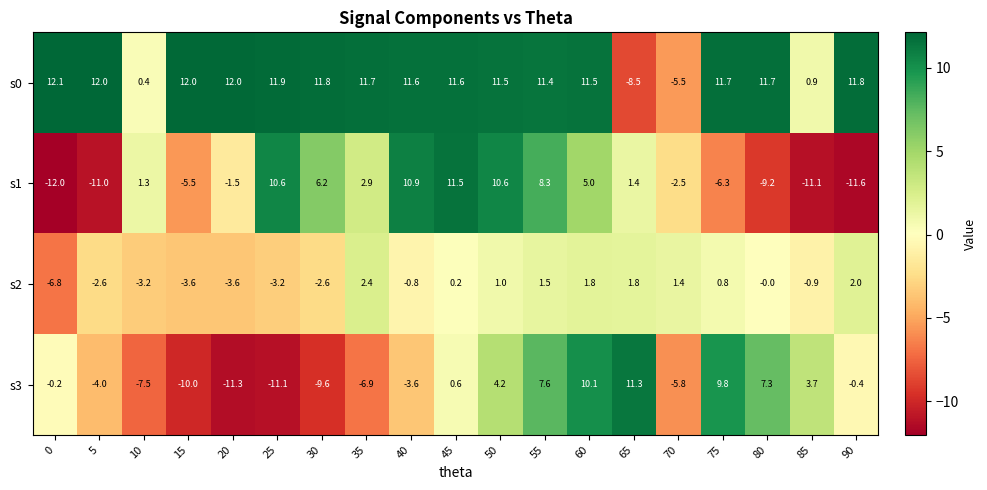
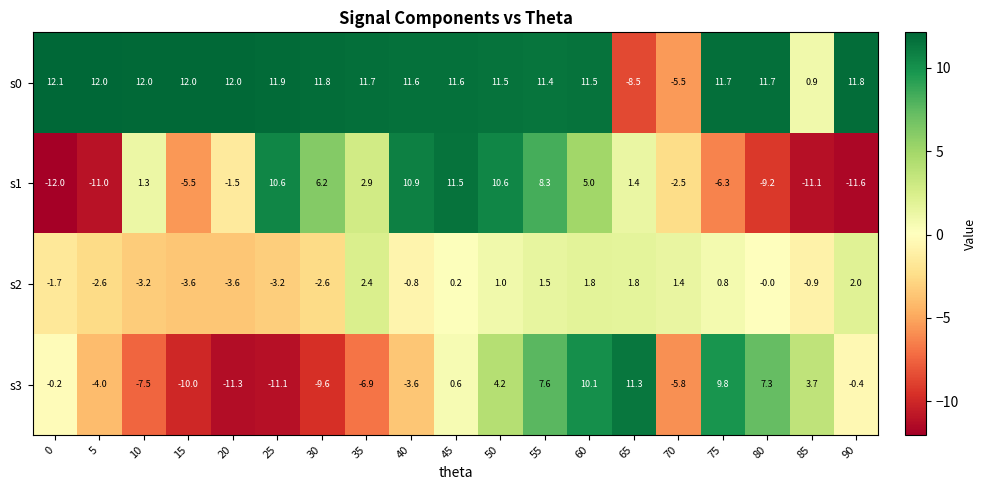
  {
    "s0": {
      "0": 12.1,
      "5": 12.0,
-     "10": 0.4,
+     "10": 12.0,
      "15": 12.0,
      "20": 12.0,
      "25": 11.9,
      "30": 11.8,
      "35": 11.7,
      "40": 11.6,
      "45": 11.6,
      "50": 11.5,
      "55": 11.4,
      "60": 11.5,
      "65": -8.5,
      "70": -5.5,
      "75": 11.7,
      "80": 11.7,
      "85": 0.9,
      "90": 11.8
    },
    "s1": {
      "0": -12.0,
      "5": -11.0,
      "10": 1.3,
      "15": -5.5,
      "20": -1.5,
      "25": 10.6,
      "30": 6.2,
      "35": 2.9,
      "40": 10.9,
      "45": 11.5,
      "50": 10.6,
      "55": 8.3,
      "60": 5.0,
      "65": 1.4,
      "70": -2.5,
      "75": -6.3,
      "80": -9.2,
      "85": -11.1,
      "90": -11.6
    },
    "s2": {
-     "0": -6.8,
+     "0": -1.7,
      "5": -2.6,
      "10": -3.2,
      "15": -3.6,
      "20": -3.6,
      "25": -3.2,
      "30": -2.6,
      "35": 2.4,
      "40": -0.8,
      "45": 0.2,
      "50": 1.0,
      "55": 1.5,
      "60": 1.8,
      "65": 1.8,
      "70": 1.4,
      "75": 0.8,
      "80": -0.0,
      "85": -0.9,
      "90": 2.0
    },
    "s3": {
      "0": -0.2,
      "5": -4.0,
      "10": -7.5,
      "15": -10.0,
      "20": -11.3,
      "25": -11.1,
      "30": -9.6,
      "35": -6.9,
      "40": -3.6,
      "45": 0.6,
      "50": 4.2,
      "55": 7.6,
      "60": 10.1,
      "65": 11.3,
      "70": -5.8,
      "75": 9.8,
      "80": 7.3,
      "85": 3.7,
      "90": -0.4
    }
  }
